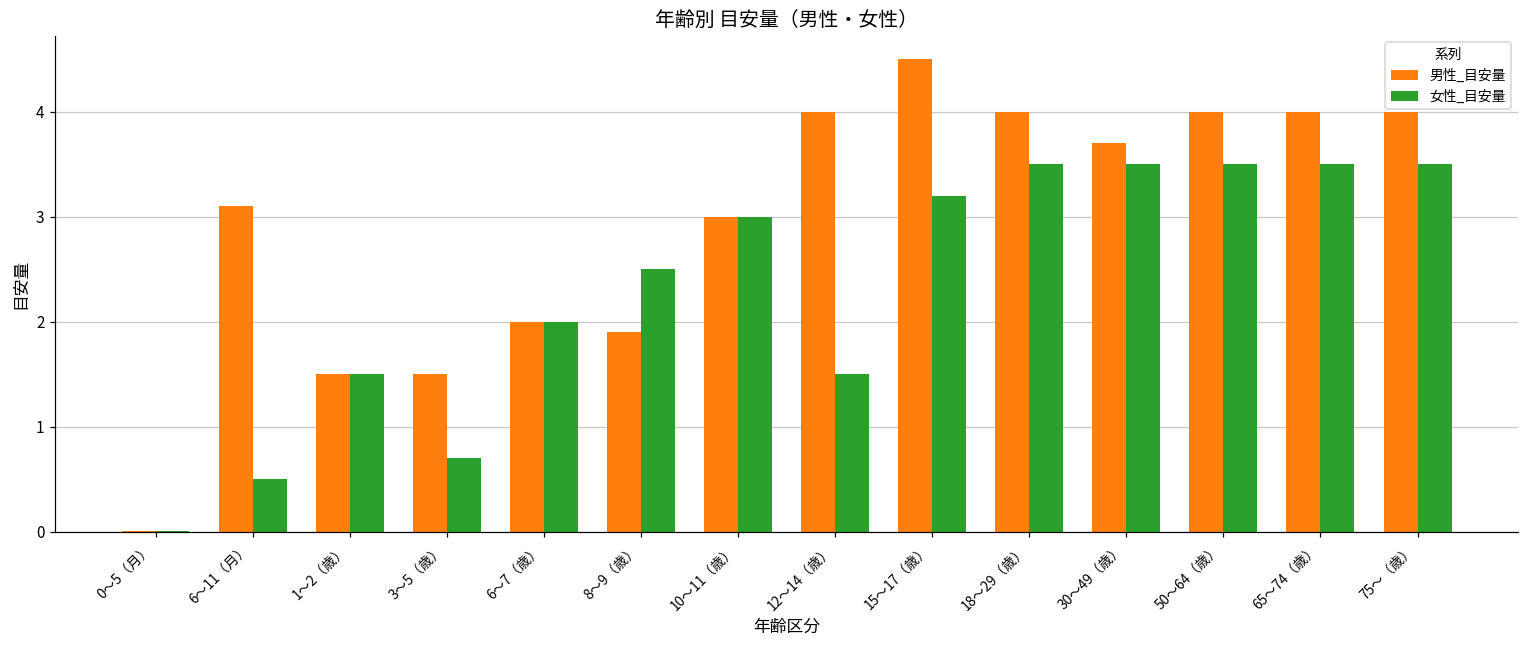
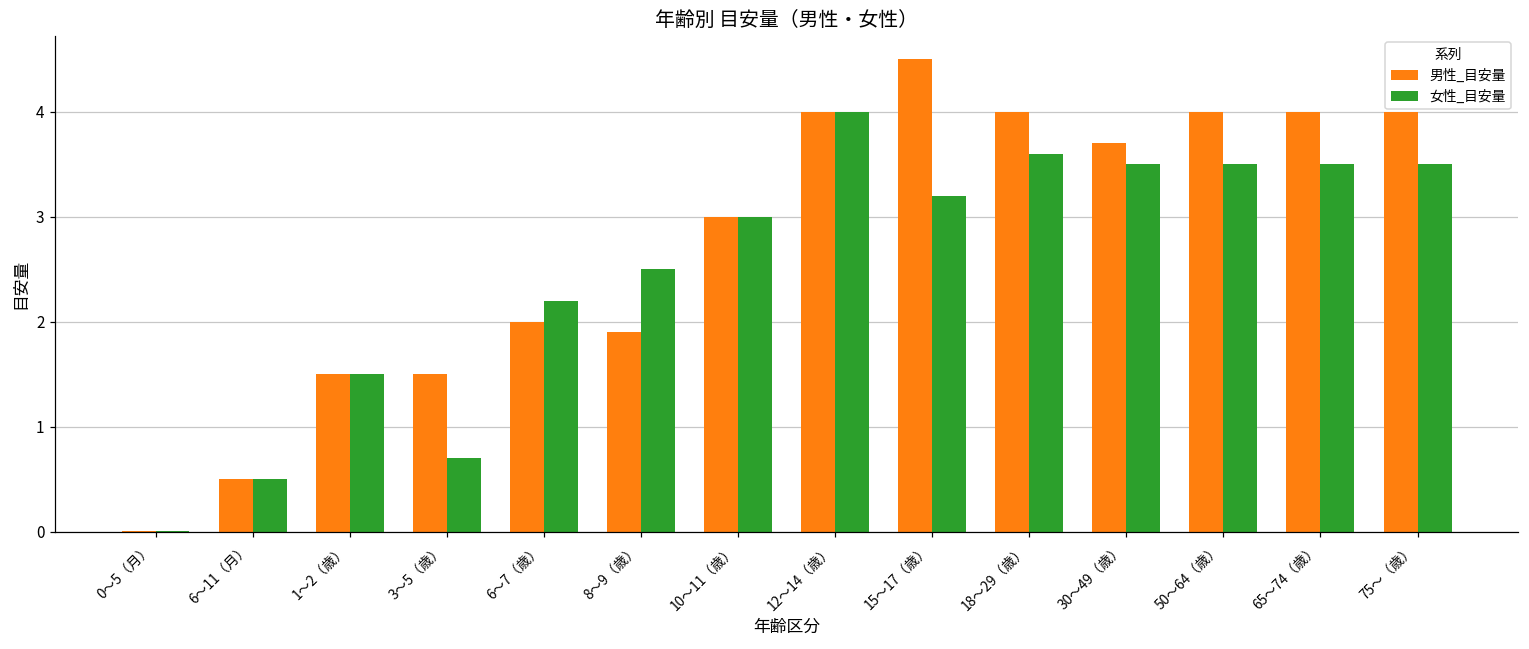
  {
    "男性_目安量": {
-     "6〜11（月）": 3.1,
+     "6〜11（月）": 0.5,
      "1〜2（歳）": 1.5,
      "3〜5（歳）": 1.5,
      "6〜7（歳）": 2.0,
      "8〜9（歳）": 1.9,
      "10〜11（歳）": 3.0,
      "12〜14（歳）": 4.0,
      "15〜17（歳）": 4.5,
      "18〜29（歳）": 4.0,
      "30〜49（歳）": 3.7,
      "50〜64（歳）": 4.0,
      "65〜74（歳）": 4.0,
      "75〜（歳）": 4.0
    },
    "女性_目安量": {
      "6〜11（月）": 0.5,
      "1〜2（歳）": 1.5,
      "3〜5（歳）": 0.7,
-     "6〜7（歳）": 2.0,
+     "6〜7（歳）": 2.2,
      "8〜9（歳）": 2.5,
      "10〜11（歳）": 3.0,
-     "12〜14（歳）": 1.5,
+     "12〜14（歳）": 4.0,
      "15〜17（歳）": 3.2,
-     "18〜29（歳）": 3.5,
+     "18〜29（歳）": 3.6,
      "30〜49（歳）": 3.5,
      "50〜64（歳）": 3.5,
      "65〜74（歳）": 3.5,
      "75〜（歳）": 3.5
    }
  }
